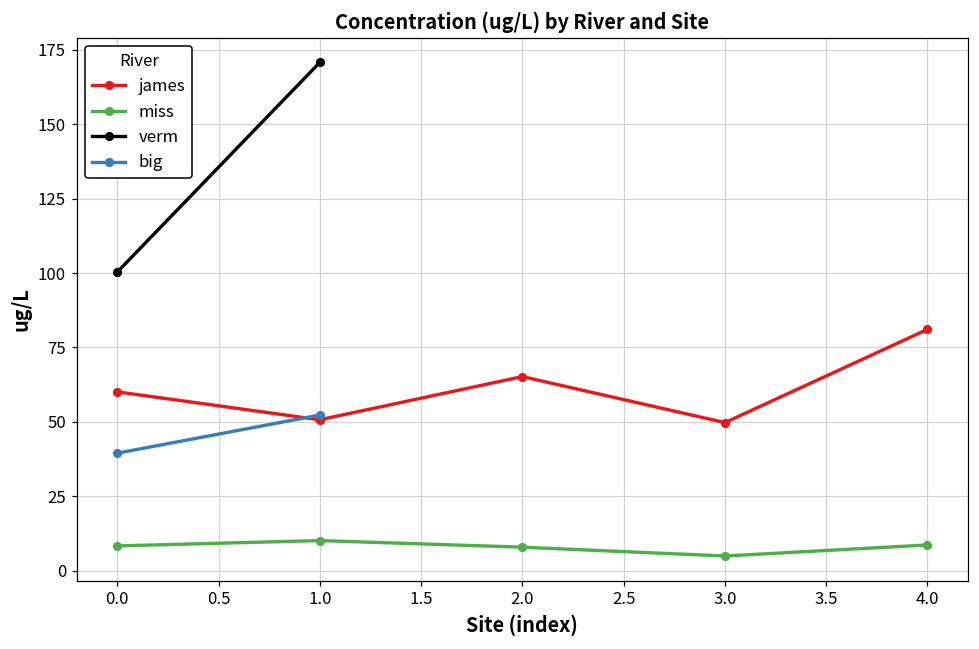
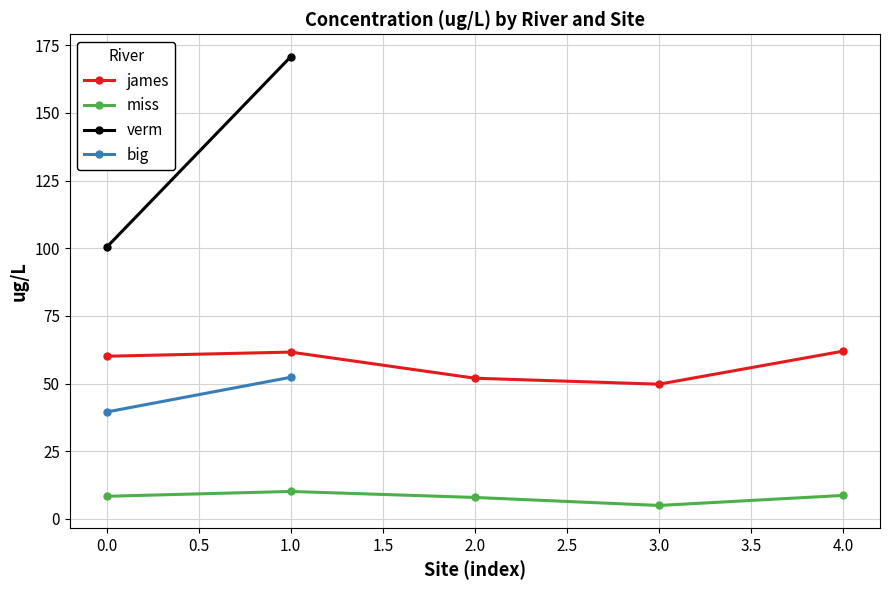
  {
    "james": {
      "0.0": 60,
-     "1.0": 51,
-     "2.0": 65,
+     "1.0": 62,
+     "2.0": 52,
      "3.0": 50,
-     "4.0": 81
+     "4.0": 62
    },
    "miss": {
      "0.0": 8,
      "1.0": 10,
      "2.0": 8,
      "3.0": 5,
      "4.0": 9
    },
    "verm": {
      "0.0": 100,
      "1.0": 171
    },
    "big": {
      "0.0": 39,
      "1.0": 52
    }
  }
